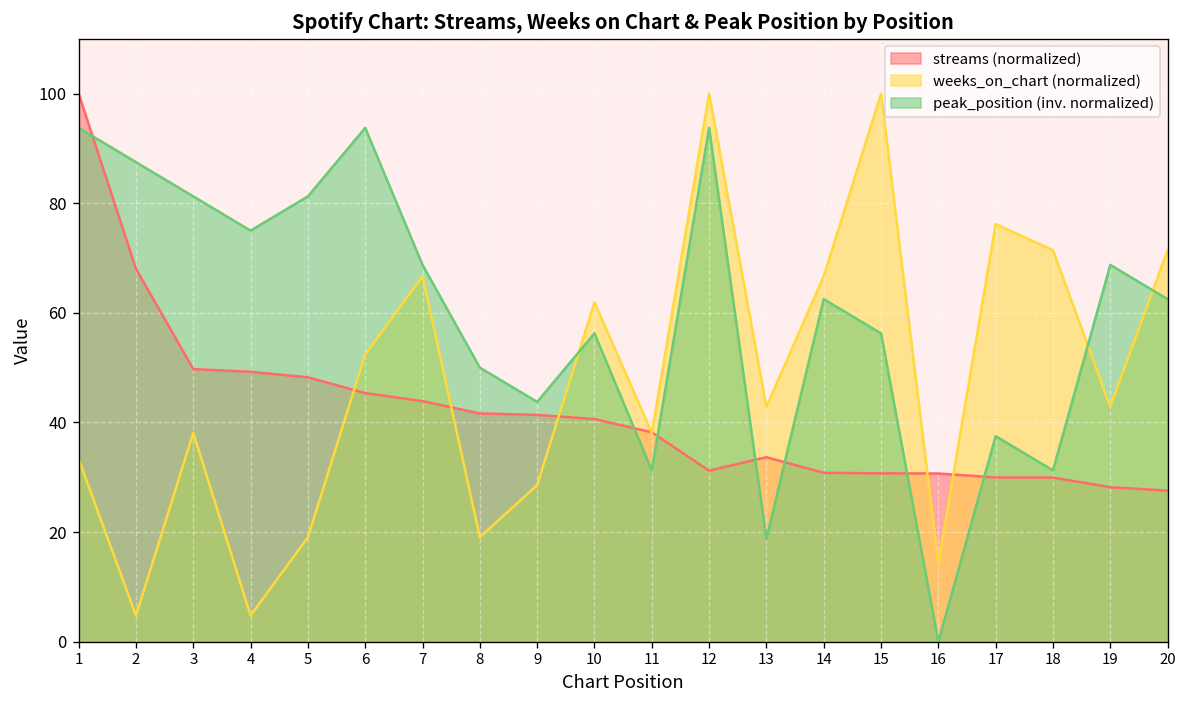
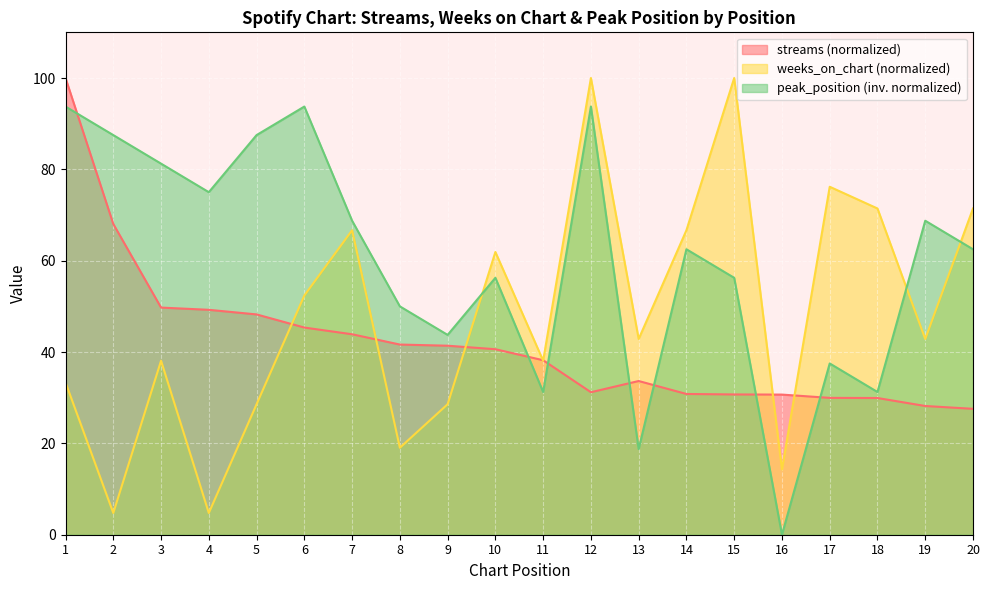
  {
    "streams (normalized)": {
      "1": 100,
      "2": 68,
      "3": 50,
      "4": 49,
      "5": 48,
      "6": 45,
      "7": 44,
      "8": 42,
      "9": 41,
      "10": 41,
      "12": 31,
      "13": 34,
      "14": 31,
      "15": 31,
      "16": 31,
      "17": 30,
      "18": 30,
      "19": 28,
      "20": 28
    },
    "weeks_on_chart (normalized)": {
      "1": 33,
      "2": 5,
      "3": 38,
      "4": 5,
-     "5": 19,
+     "5": 29,
      "6": 52,
      "7": 67,
      "8": 19,
      "9": 29,
      "10": 62,
      "12": 100,
      "13": 43,
      "14": 67,
      "15": 100,
      "16": 14,
      "17": 76,
      "18": 71,
      "19": 43,
      "20": 71
    },
    "peak_position (inv. normalized)": {
      "1": 94,
      "2": 88,
      "3": 81,
      "4": 75,
-     "5": 81,
+     "5": 88,
      "6": 94,
      "7": 69,
      "8": 50,
      "9": 44,
      "10": 56,
      "11": 31,
      "12": 94,
      "13": 19,
      "14": 63,
      "15": 56,
      "16": 0,
      "17": 38,
      "18": 31,
      "19": 69,
      "20": 63
    }
  }
